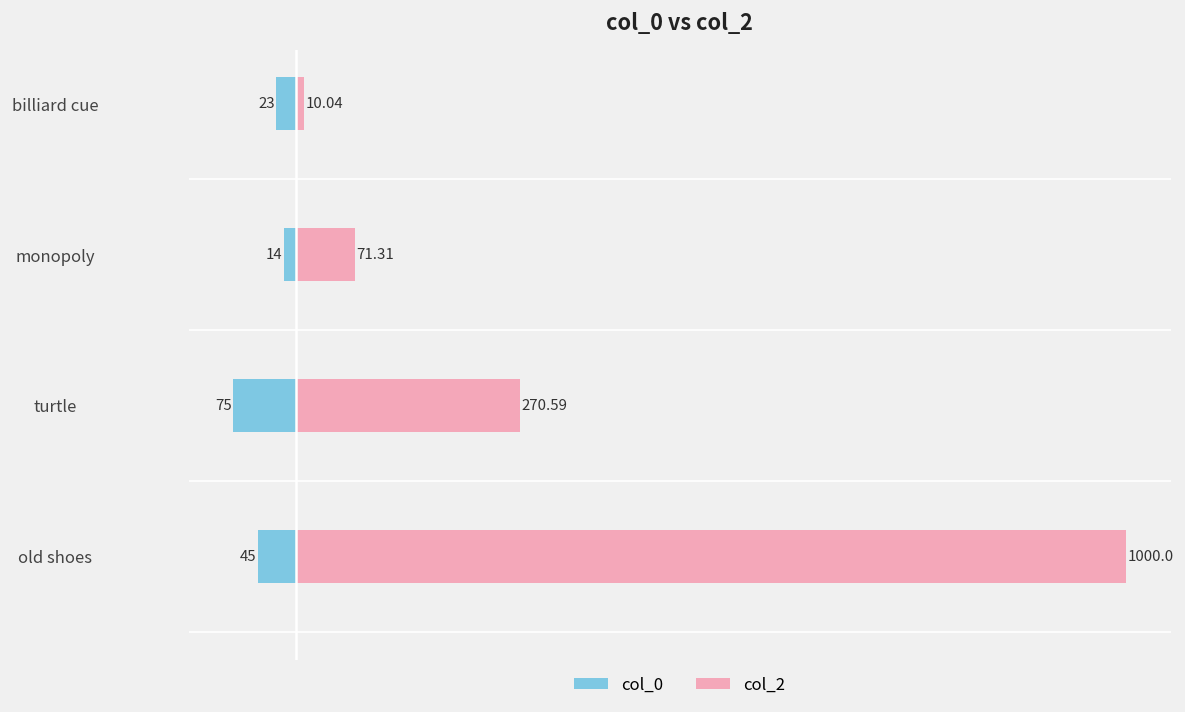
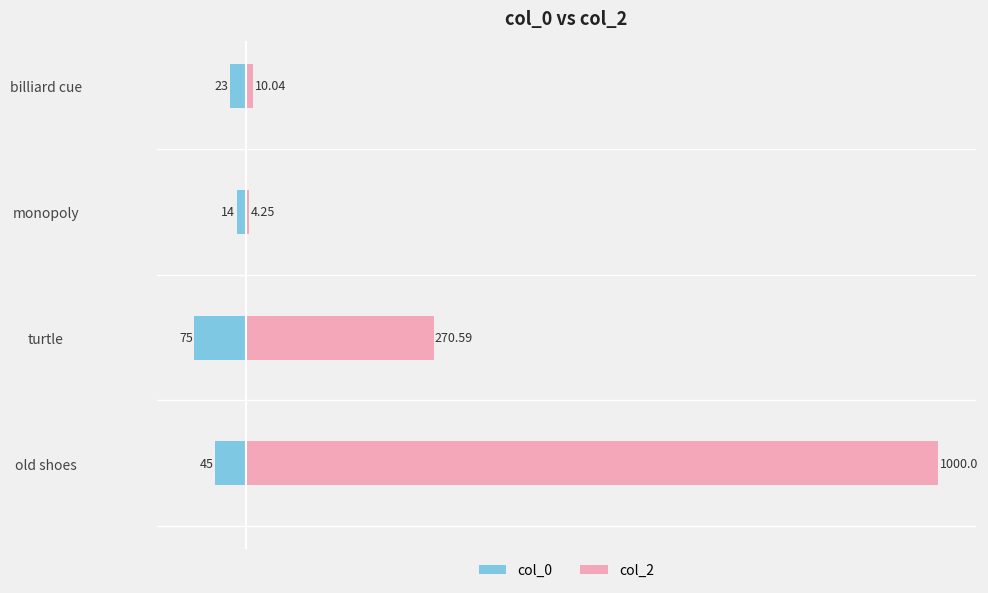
  {
    "col_2": {
      "billiard cue": 10.04,
-     "monopoly": 71.31,
+     "monopoly": 4.25,
      "turtle": 270.59,
      "old shoes": 1000.0
    }
  }
